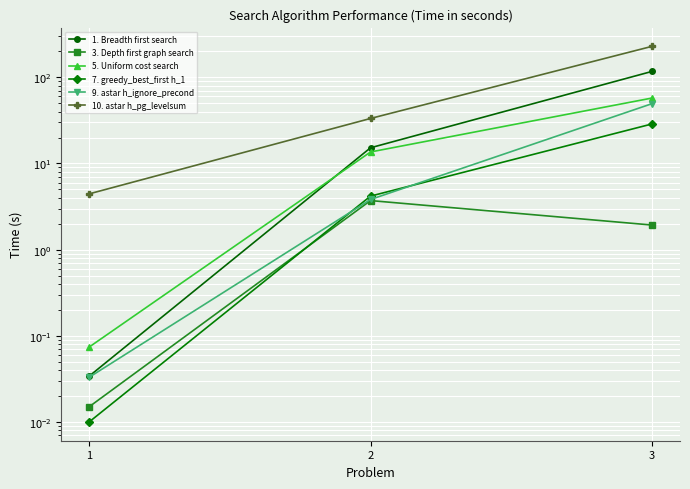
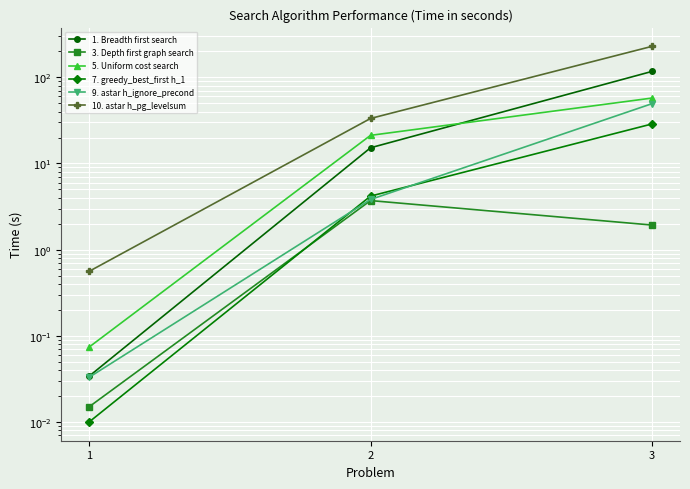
  {
    "5. Uniform cost search": {
      "1": 0.07,
-     "2": 14,
+     "2": 21,
      "3": 60
    },
    "9. astar h_ignore_precond": {
      "3": 50
    },
    "10. astar h_pg_levelsum": {
-     "1": 4,
+     "1": 0.6,
      "2": 33,
      "3": 230
    }
  }
